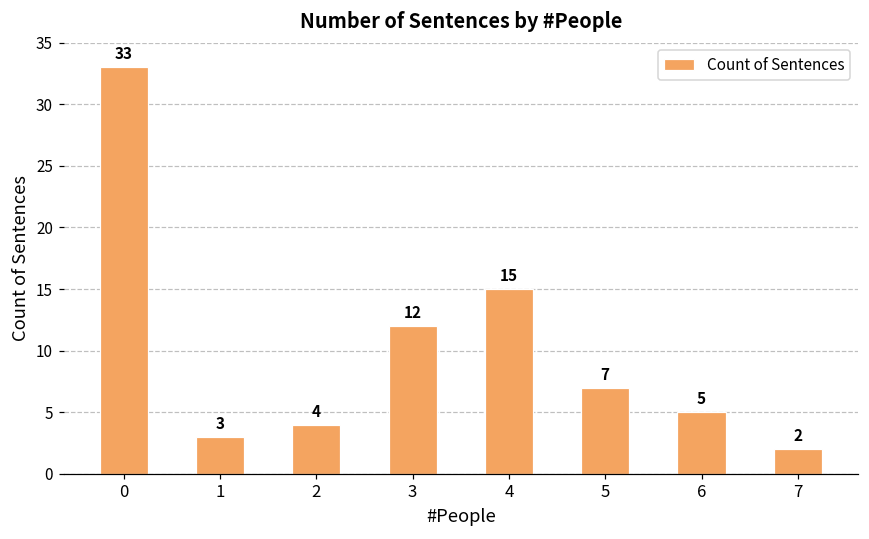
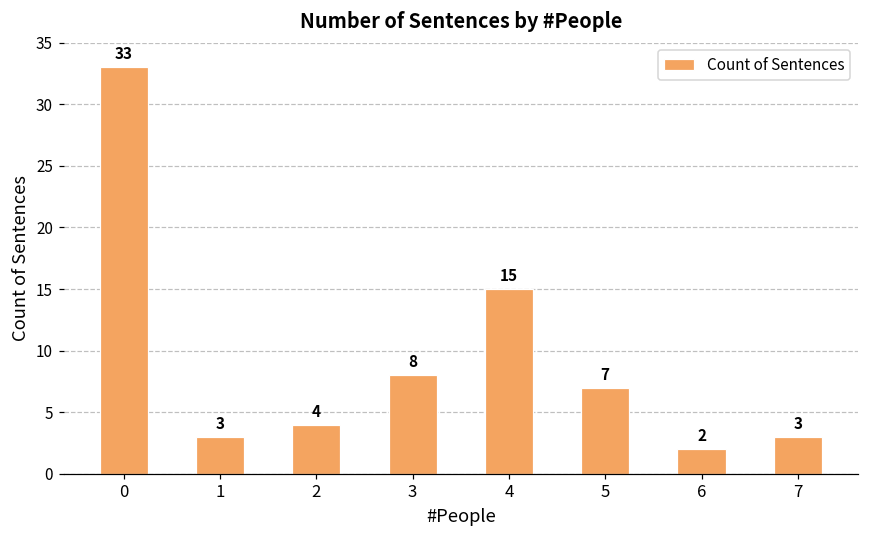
  {
    "0": 33,
    "1": 3,
    "2": 4,
-   "3": 12,
+   "3": 8,
    "4": 15,
    "5": 7,
-   "6": 5,
-   "7": 2
+   "6": 2,
+   "7": 3
  }
